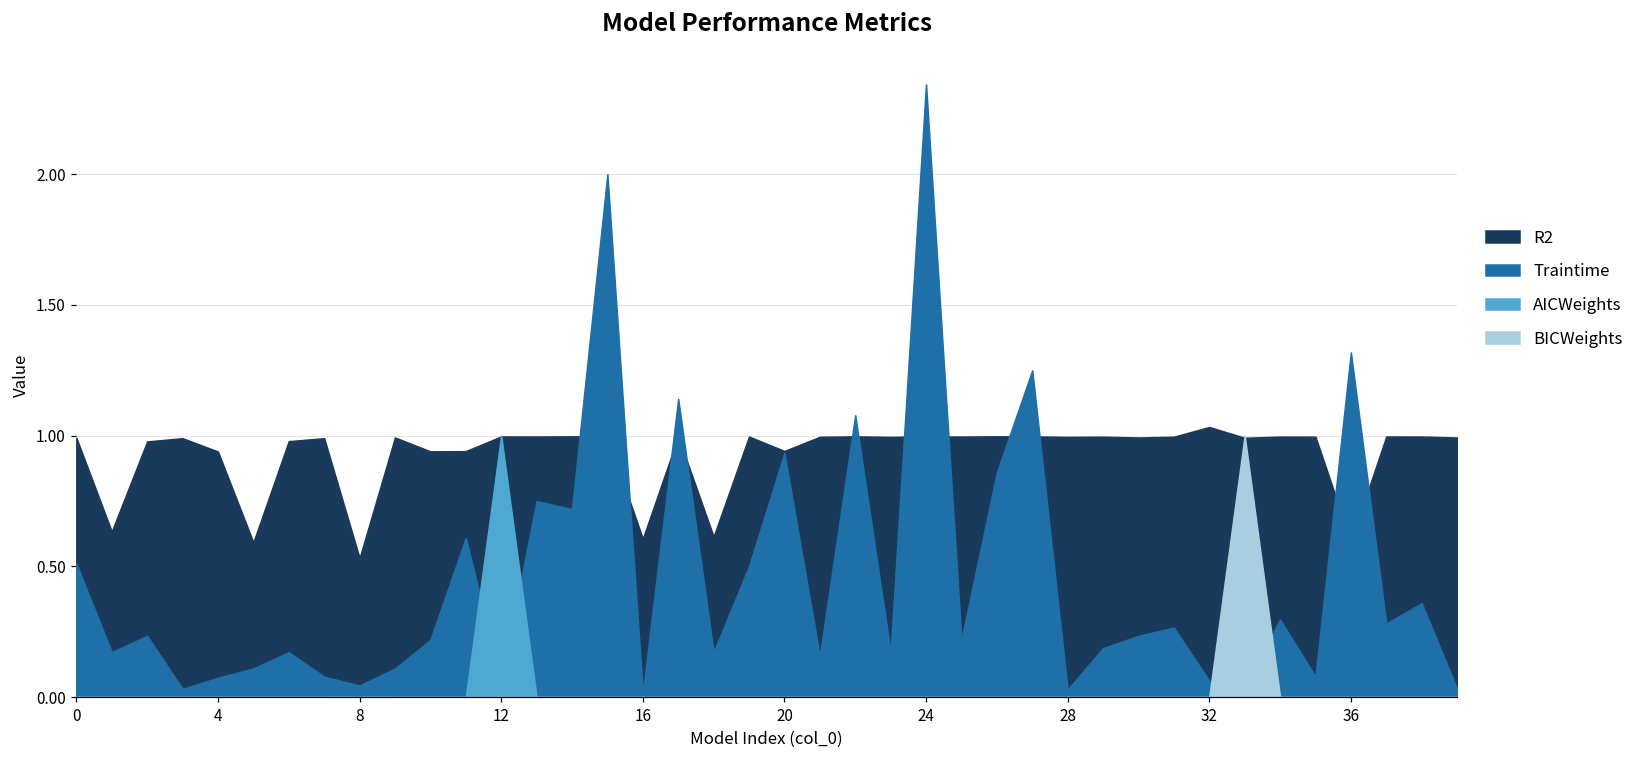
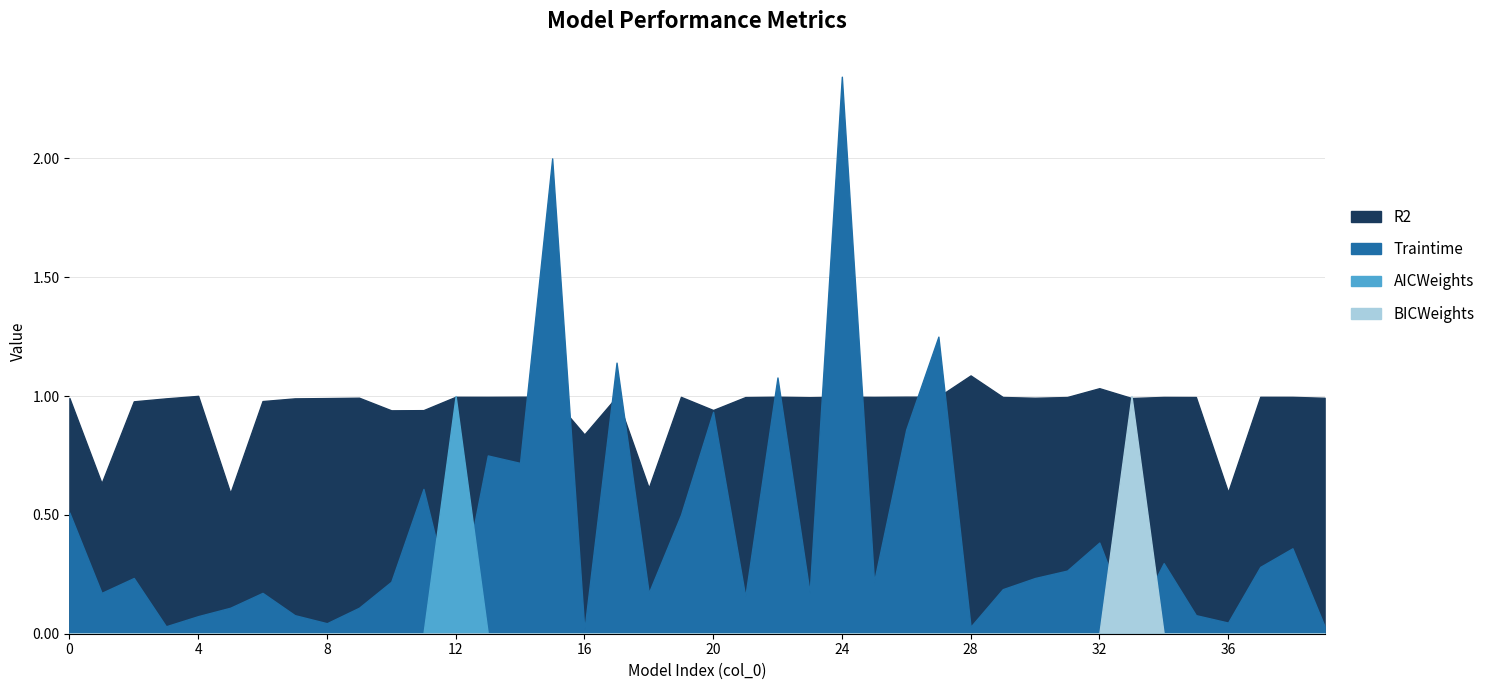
  {
    "R2": {
      "0": 0.99,
-     "4": 0.94,
-     "8": 0.53,
-     "16": 0.61,
+     "4": 1.00,
+     "8": 0.99,
+     "16": 0.84,
      "24": 1.00,
-     "28": 1.00,
+     "28": 1.09,
      "32": 1.03,
      "36": 0.60
    },
    "Traintime": {
      "0": 0.51,
      "4": 0.07,
      "8": 0.04,
      "12": 0.06,
      "16": 0.02,
      "24": 2.34,
      "28": 0.03,
-     "32": 0.06,
-     "36": 1.32
+     "32": 0.38,
+     "36": 0.05
    },
    "BICWeights": {
      "12": 0.00
    }
  }
